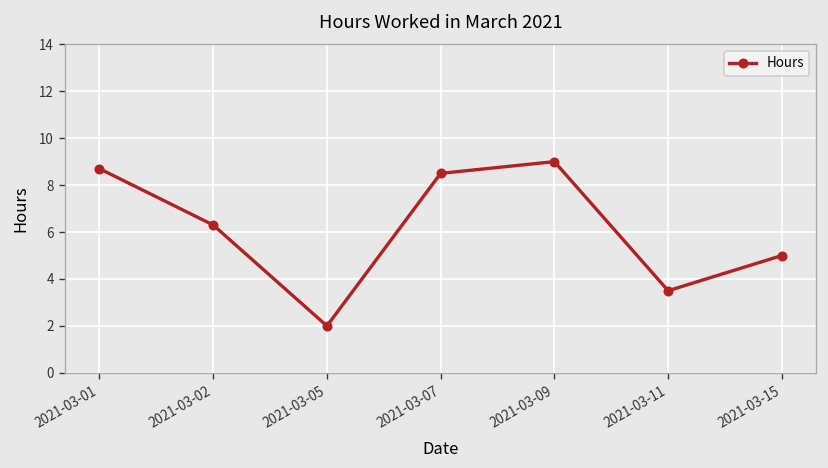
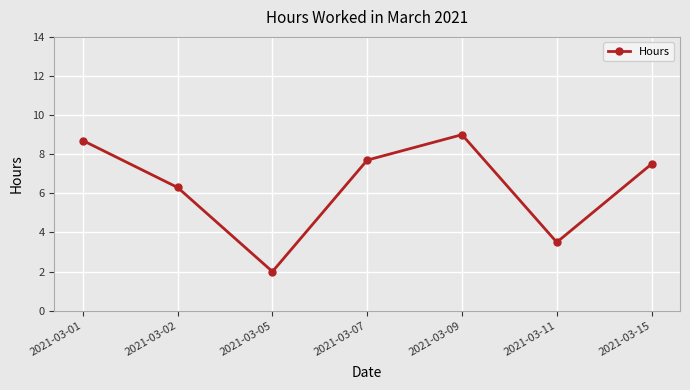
  {
    "2021-03-01": 8.7,
    "2021-03-02": 6.3,
    "2021-03-05": 2.0,
-   "2021-03-07": 8.5,
+   "2021-03-07": 7.7,
    "2021-03-09": 9.0,
    "2021-03-11": 3.5,
-   "2021-03-15": 5.0
+   "2021-03-15": 7.5
  }
